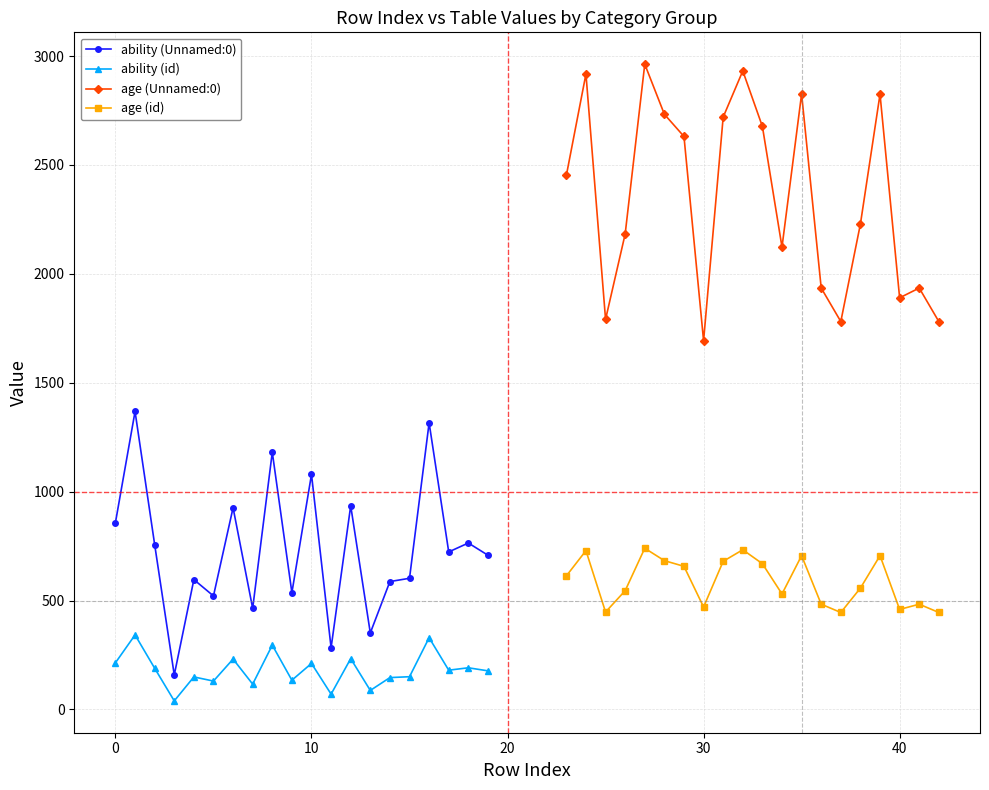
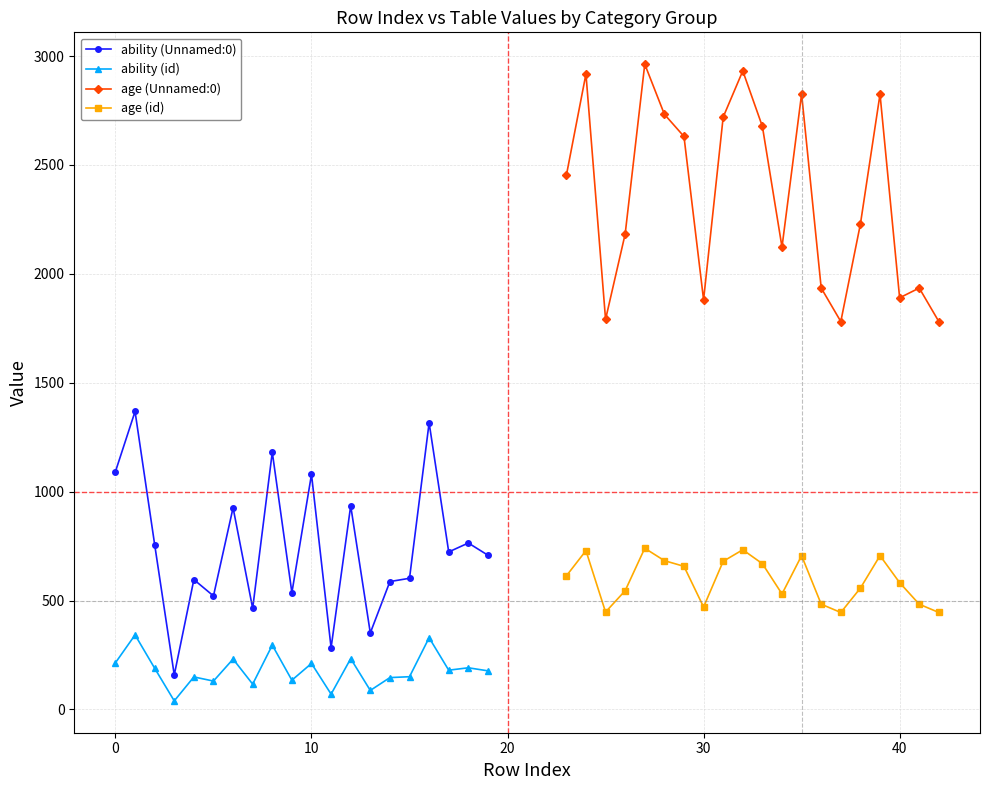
  {
    "ability (Unnamed:0)": {
-     "0": 860,
+     "0": 1090,
      "10": 1080
    },
    "ability (id)": {
      "0": 210,
      "10": 210
    },
    "age (Unnamed:0)": {
-     "30": 1690,
+     "30": 1880,
      "40": 1890
    },
    "age (id)": {
      "30": 470,
-     "40": 460
+     "40": 580
    }
  }
